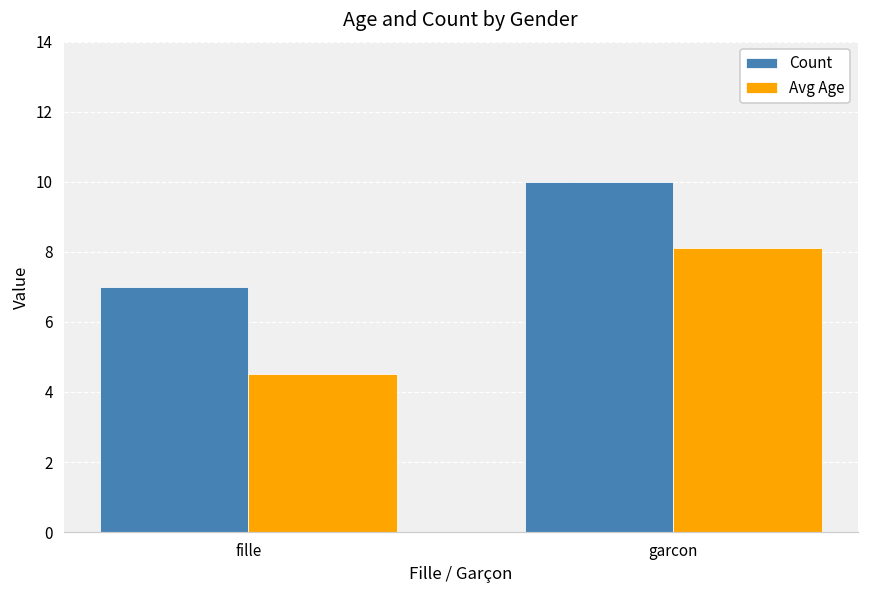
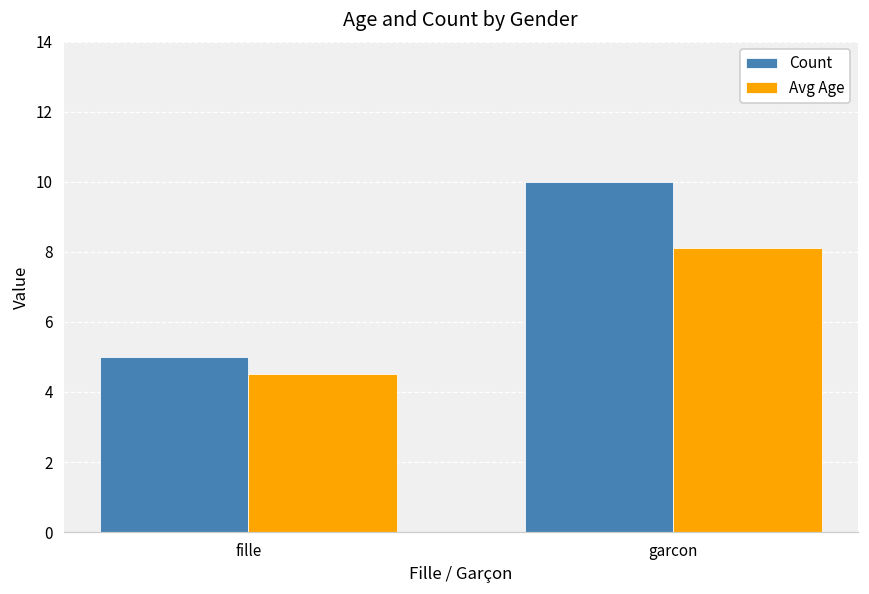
  {
    "Count": {
-     "fille": 7,
+     "fille": 5,
      "garcon": 10
    },
    "Avg Age": {
      "fille": 4.5,
      "garcon": 8.1
    }
  }
